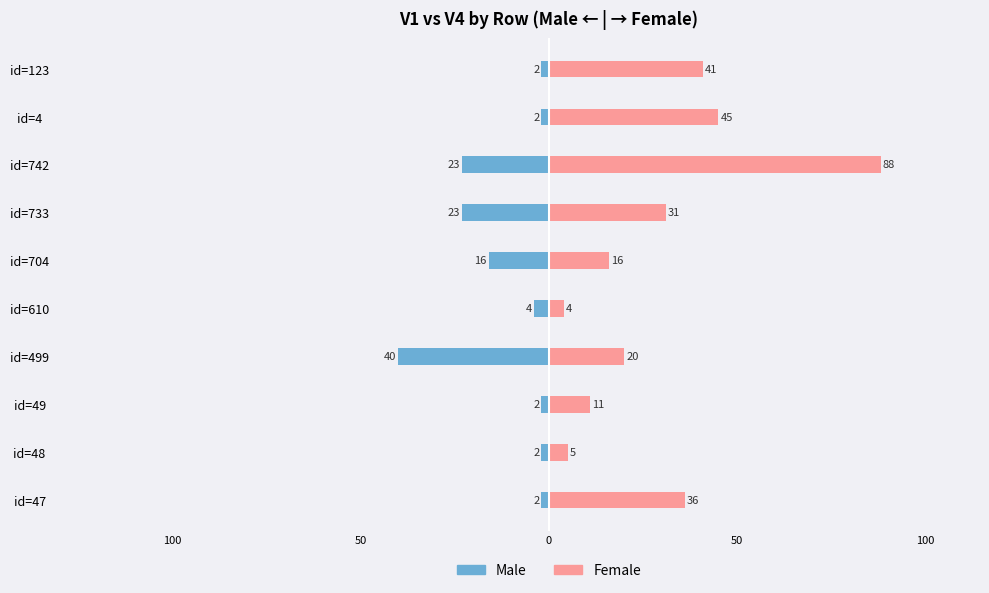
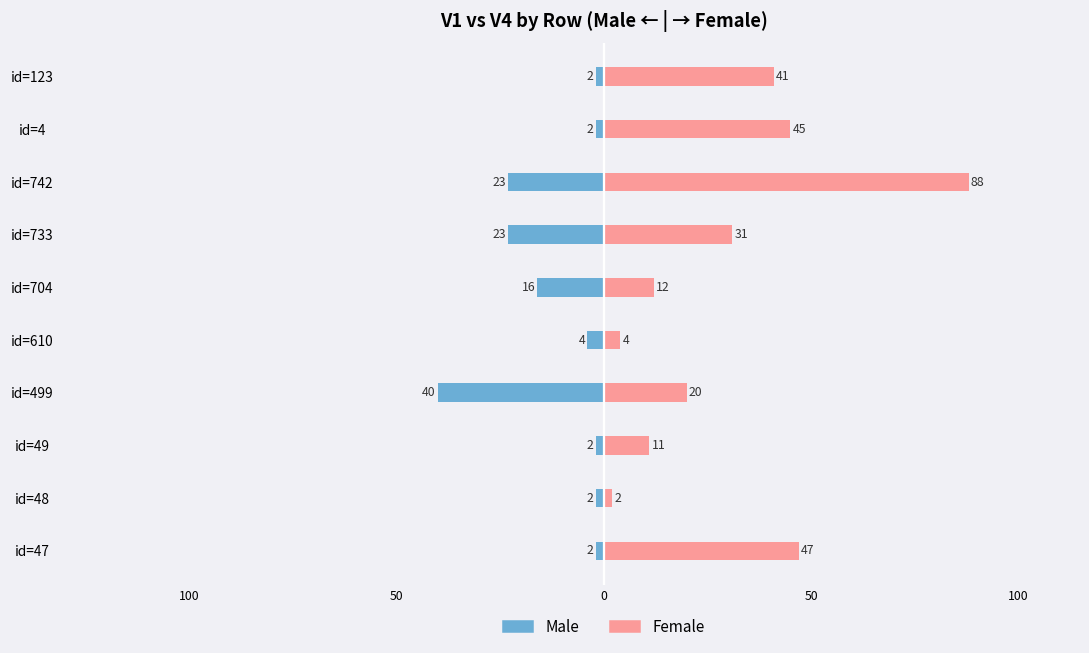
  {
    "Female": {
      "id=123": 41,
      "id=4": 45,
      "id=742": 88,
      "id=733": 31,
-     "id=704": 16,
+     "id=704": 12,
      "id=610": 4,
      "id=499": 20,
      "id=49": 11,
-     "id=48": 5,
-     "id=47": 36
+     "id=48": 2,
+     "id=47": 47
    }
  }
